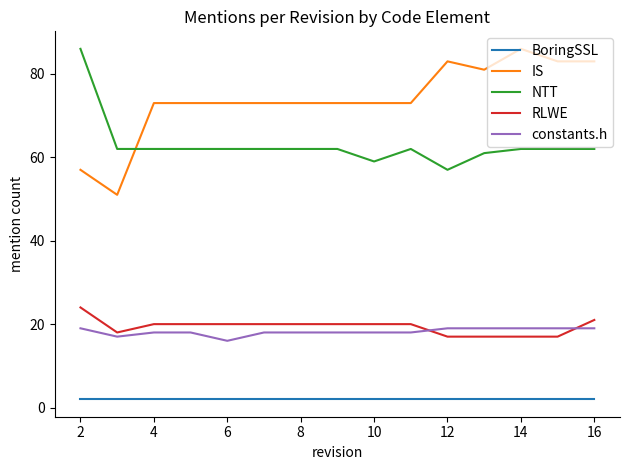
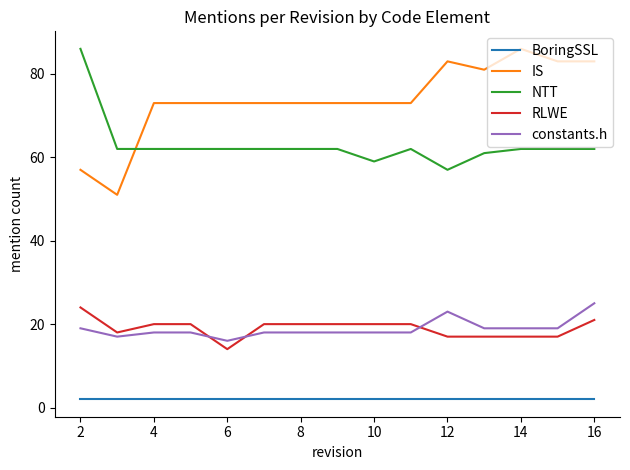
  {
    "BoringSSL": {
      "2": 2,
      "4": 2,
      "6": 2,
      "8": 2,
      "10": 2,
      "12": 2,
      "14": 2,
      "16": 2
    },
    "IS": {
      "2": 57,
      "4": 73,
      "6": 73,
      "8": 73,
      "10": 73,
      "12": 83
    },
    "NTT": {
      "2": 86,
      "4": 62,
      "6": 62,
      "8": 62,
      "10": 59,
      "12": 57,
      "14": 62,
      "16": 62
    },
    "RLWE": {
      "2": 24,
      "4": 20,
-     "6": 20,
+     "6": 14,
      "8": 20,
      "10": 20,
      "12": 17,
      "14": 17,
      "16": 21
    },
    "constants.h": {
      "2": 19,
      "4": 18,
      "6": 16,
      "8": 18,
      "10": 18,
-     "12": 19,
+     "12": 23,
      "14": 19,
-     "16": 19
+     "16": 25
    }
  }
